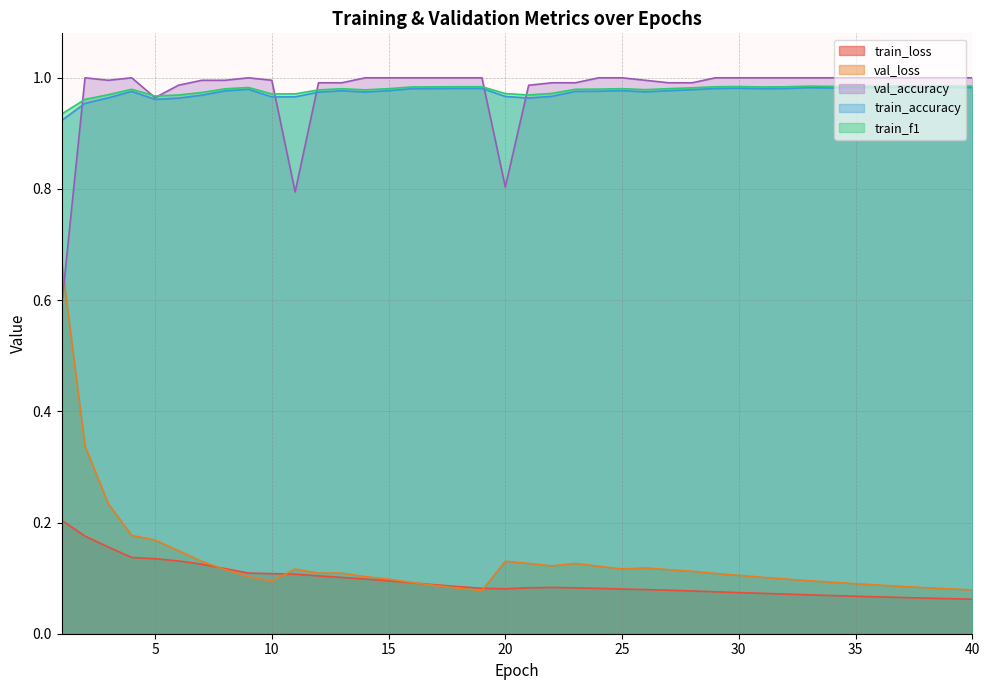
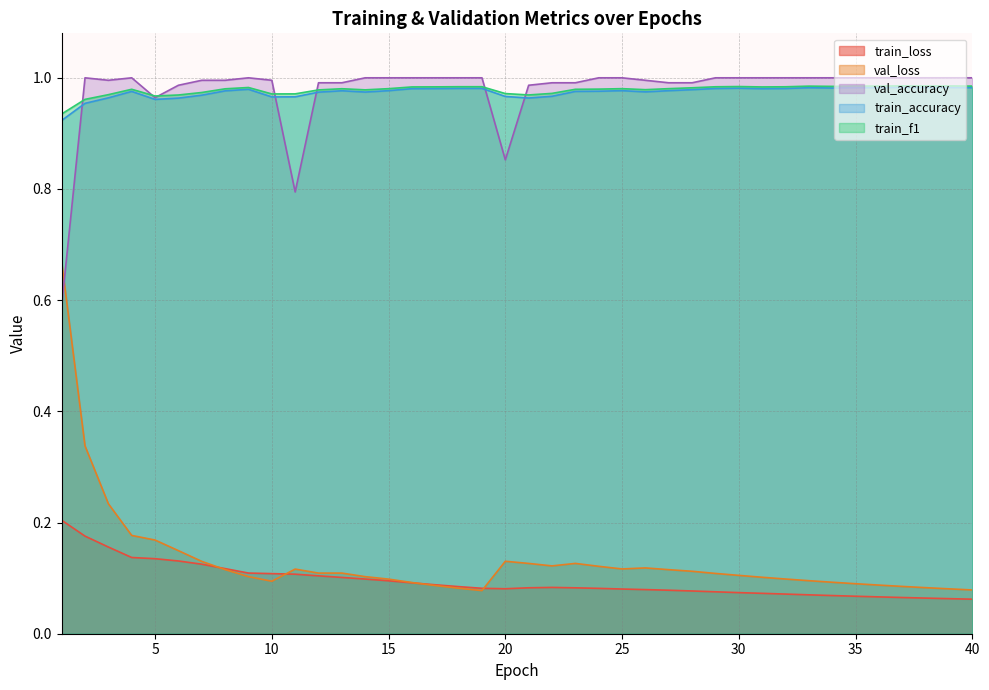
  {
    "val_accuracy": {
      "10": 1.00,
      "15": 1.00,
-     "20": 0.80,
+     "20": 0.85,
      "25": 1.00,
      "30": 1.00,
      "40": 1.00
    },
    "train_accuracy": {
      "10": 0.97,
      "20": 0.97
    },
    "train_f1": {
      "10": 0.97,
      "20": 0.97
    }
  }
